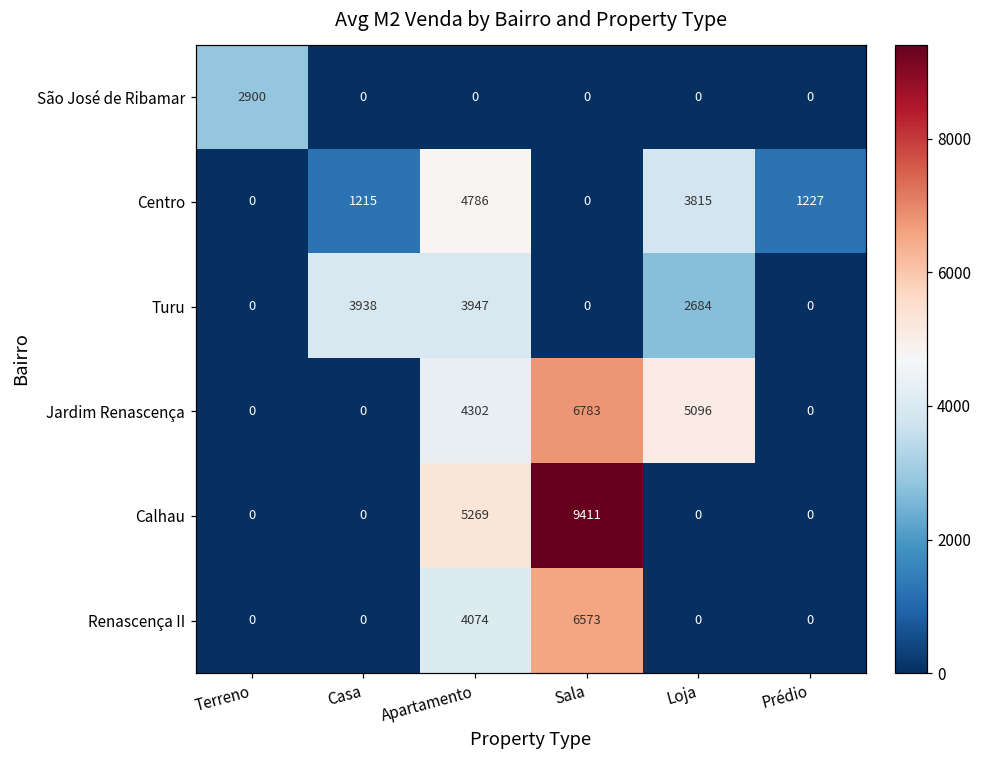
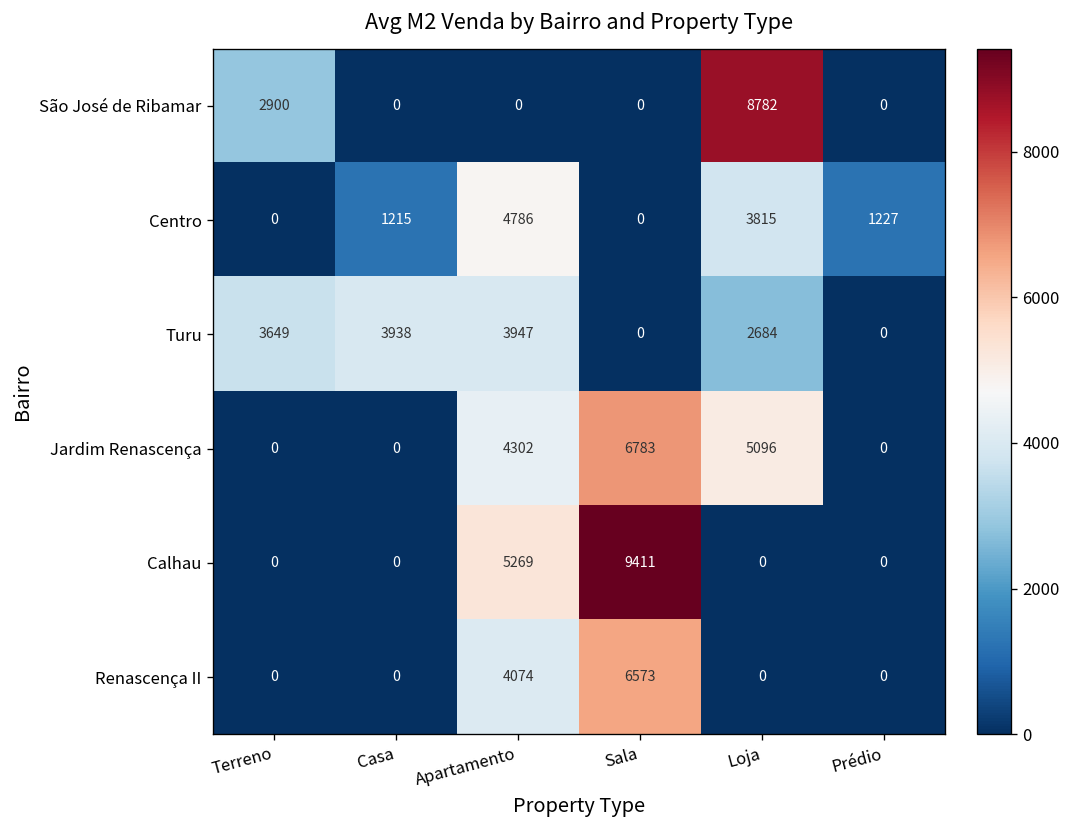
  {
    "São José de Ribamar": {
      "Terreno": 2900,
      "Casa": 0,
      "Apartamento": 0,
      "Sala": 0,
-     "Loja": 0,
+     "Loja": 8782,
      "Prédio": 0
    },
    "Centro": {
      "Terreno": 0,
      "Casa": 1215,
      "Apartamento": 4786,
      "Sala": 0,
      "Loja": 3815,
      "Prédio": 1227
    },
    "Turu": {
-     "Terreno": 0,
+     "Terreno": 3649,
      "Casa": 3938,
      "Apartamento": 3947,
      "Sala": 0,
      "Loja": 2684,
      "Prédio": 0
    },
    "Jardim Renascença": {
      "Terreno": 0,
      "Casa": 0,
      "Apartamento": 4302,
      "Sala": 6783,
      "Loja": 5096,
      "Prédio": 0
    },
    "Calhau": {
      "Terreno": 0,
      "Casa": 0,
      "Apartamento": 5269,
      "Sala": 9411,
      "Loja": 0,
      "Prédio": 0
    },
    "Renascença II": {
      "Terreno": 0,
      "Casa": 0,
      "Apartamento": 4074,
      "Sala": 6573,
      "Loja": 0,
      "Prédio": 0
    }
  }
